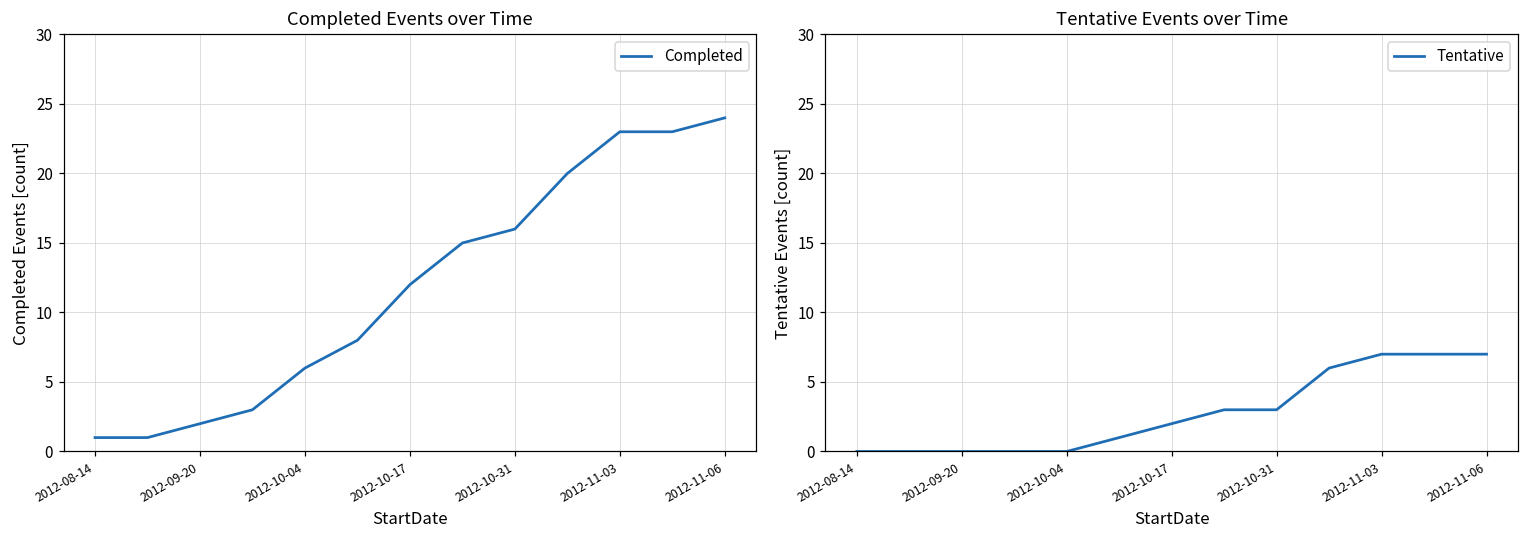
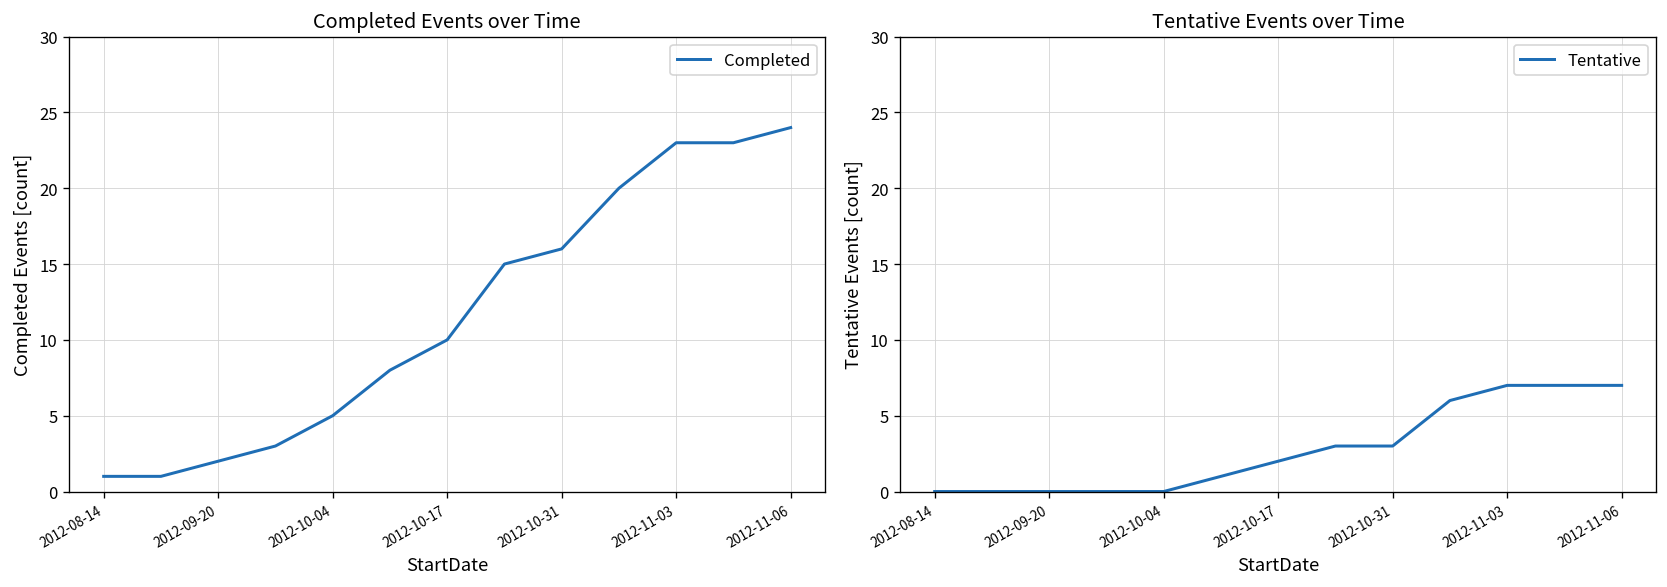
  {
    "Completed Events over Time": {
      "2012-08-14": 1,
      "2012-09-20": 2,
-     "2012-10-04": 6,
-     "2012-10-17": 12,
+     "2012-10-04": 5,
+     "2012-10-17": 10,
      "2012-10-31": 16,
      "2012-11-03": 23,
      "2012-11-06": 24
    },
    "Tentative Events over Time": {
      "2012-08-14": 0.0,
      "2012-09-20": 0.0,
      "2012-10-04": 0.0,
      "2012-10-17": 2.0,
      "2012-10-31": 3.0,
      "2012-11-03": 7.0,
      "2012-11-06": 7.0
    }
  }
